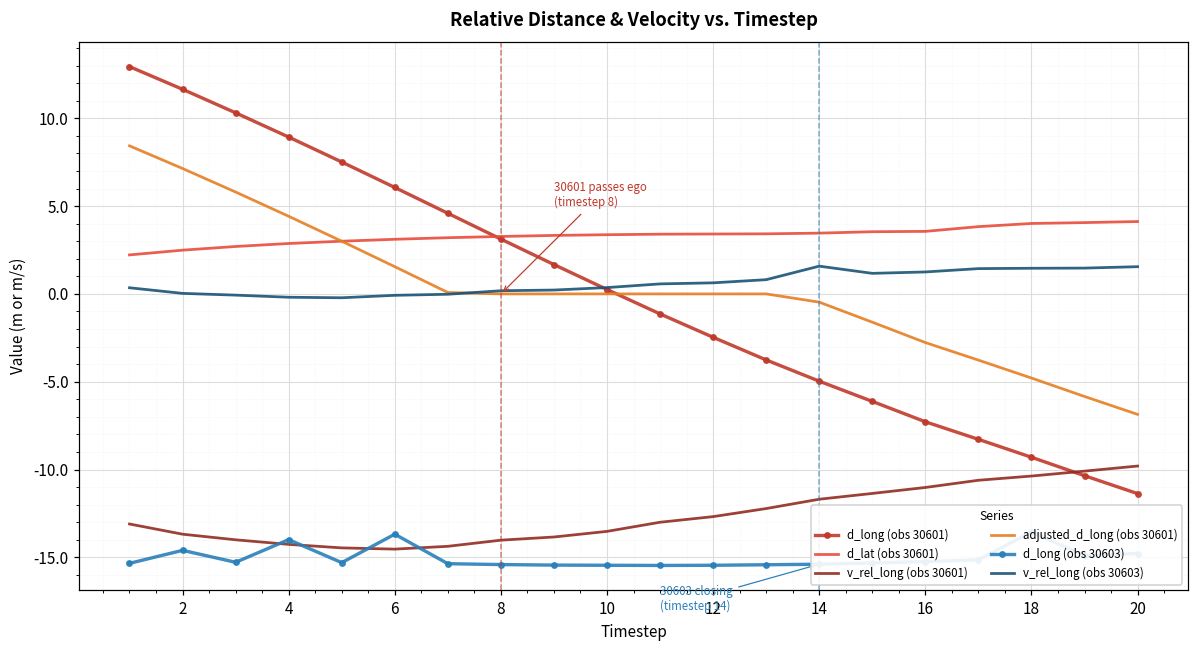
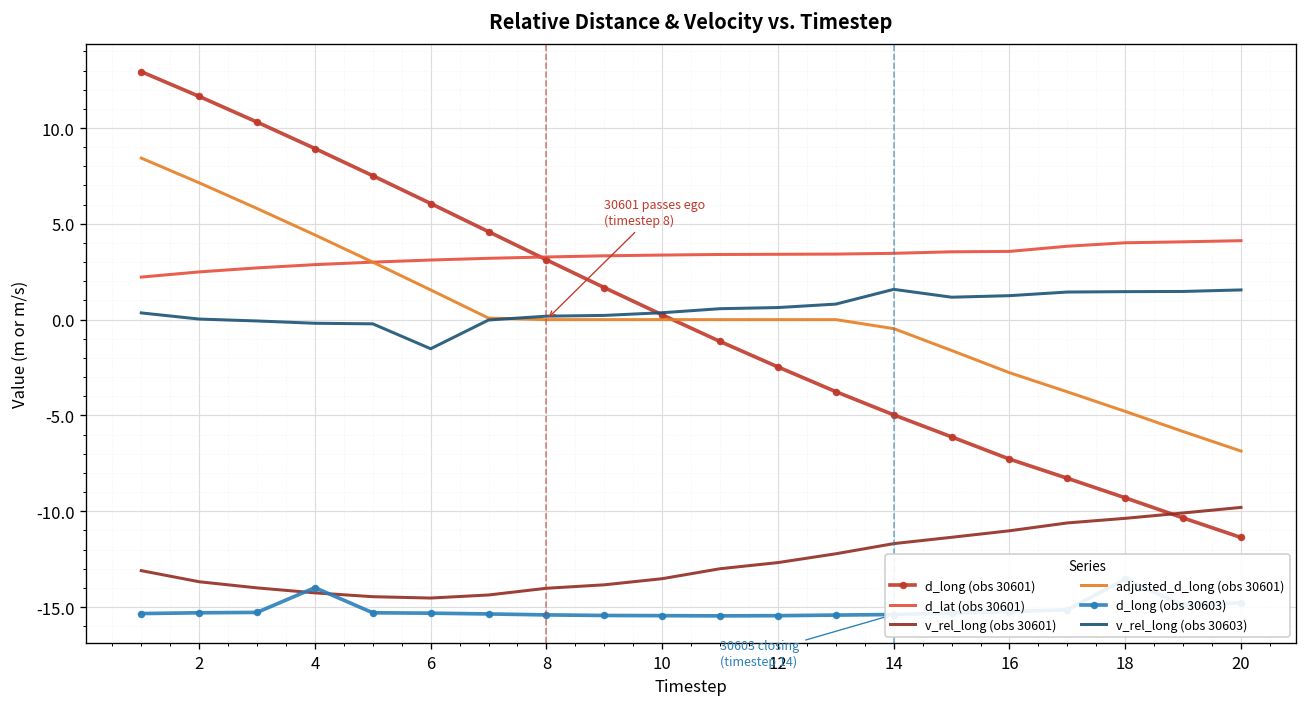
  {
    "d_long (obs 30603)": {
-     "2": -14.6,
+     "2": -15.3,
      "4": -14.0,
-     "6": -13.7,
+     "6": -15.3,
      "8": -15.4,
      "10": -15.5
    },
    "v_rel_long (obs 30603)": {
      "2": 0.0,
      "4": -0.2,
-     "6": -0.1,
+     "6": -1.5,
      "8": 0.2,
      "12": 0.6,
      "14": 1.6,
      "16": 1.3,
      "18": 1.5,
      "20": 1.6
    }
  }
